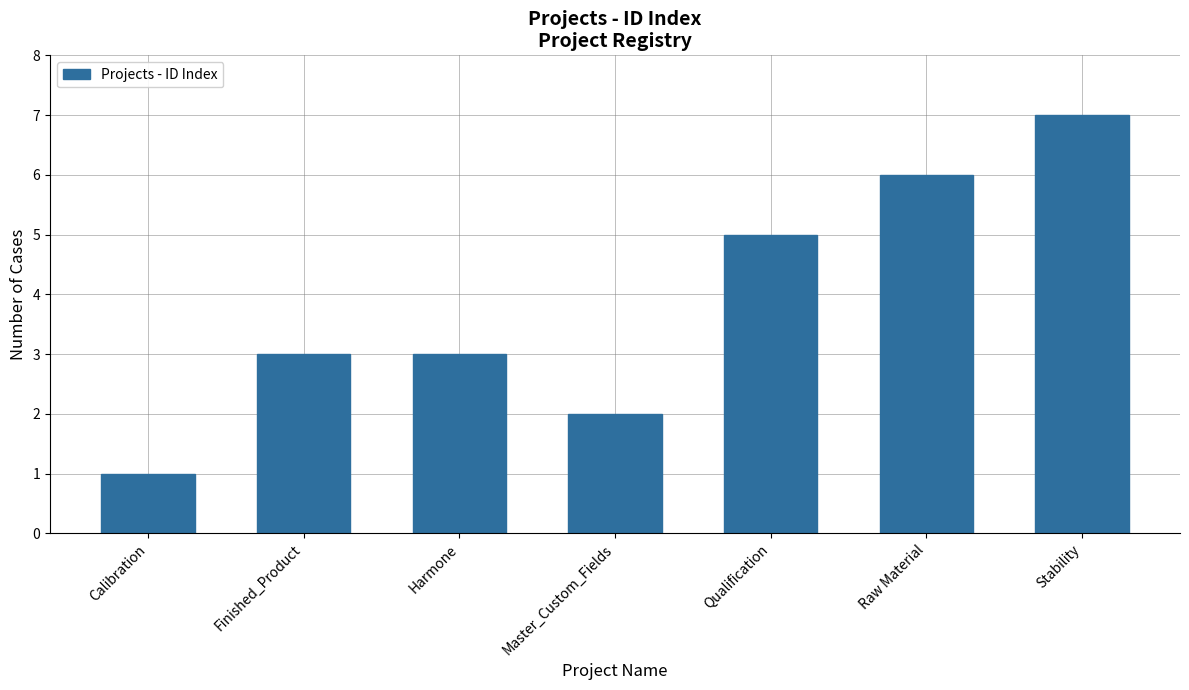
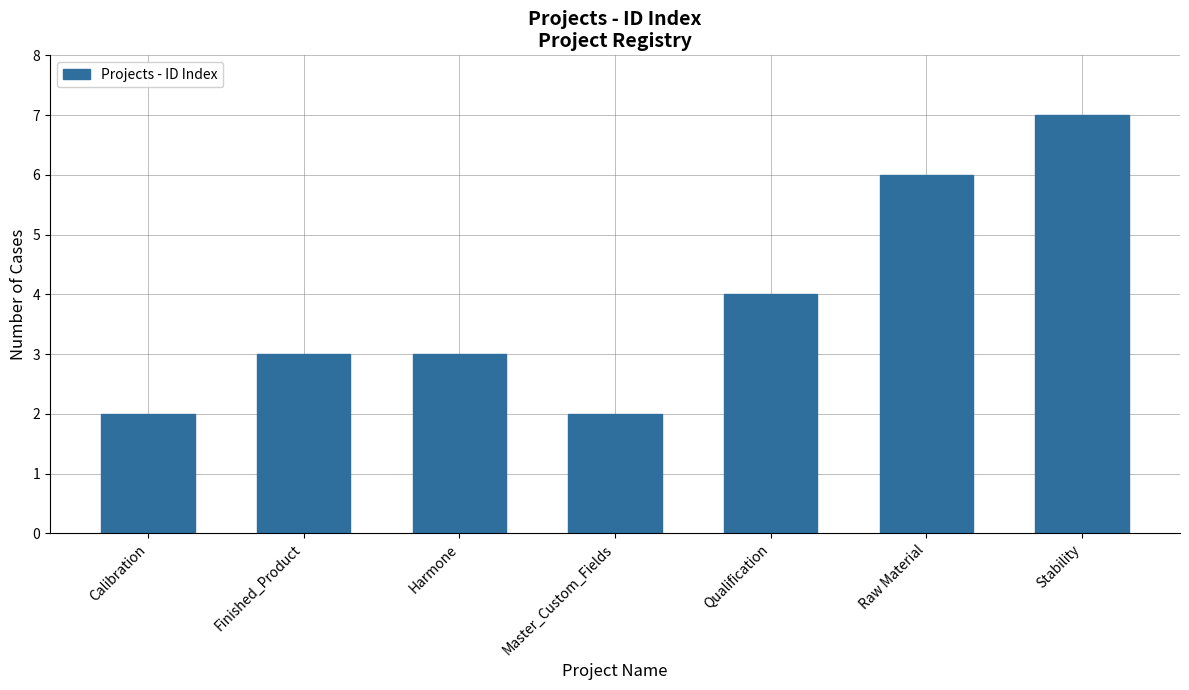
  {
-   "Calibration": 1,
+   "Calibration": 2,
    "Finished_Product": 3,
    "Harmone": 3,
    "Master_Custom_Fields": 2,
-   "Qualification": 5,
+   "Qualification": 4,
    "Raw Material": 6,
    "Stability": 7
  }
